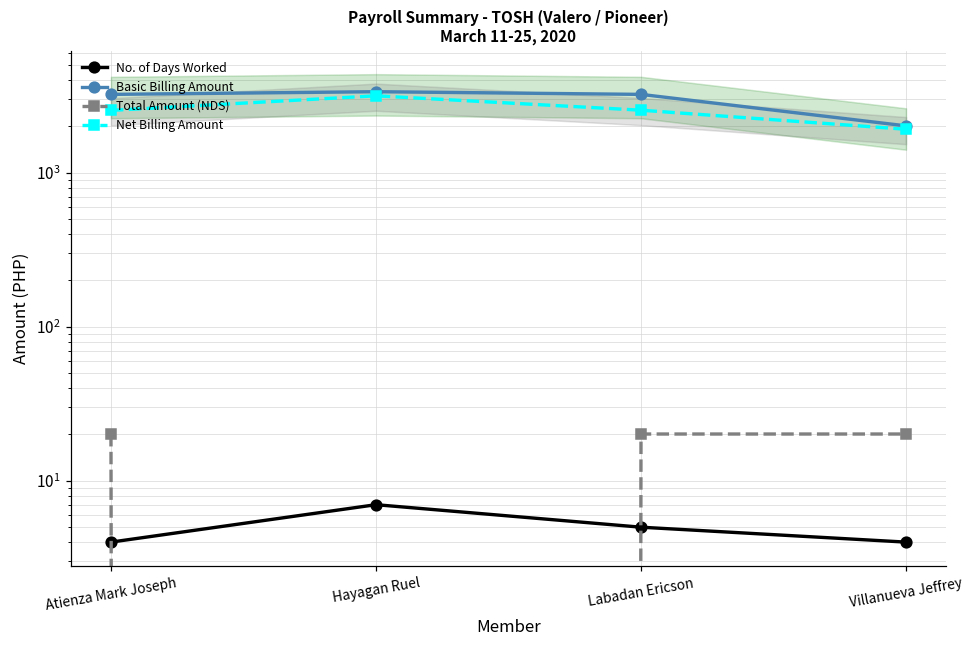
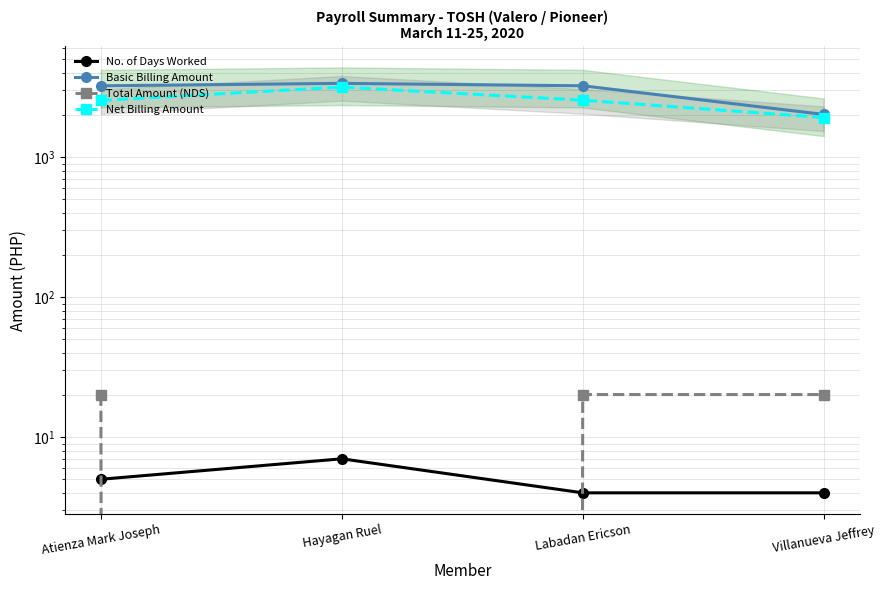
  {
    "No. of Days Worked": {
-     "Atienza Mark Joseph": 4,
+     "Atienza Mark Joseph": 5,
      "Hayagan Ruel": 7,
-     "Labadan Ericson": 5,
+     "Labadan Ericson": 4,
      "Villanueva Jeffrey": 4
    },
    "Basic Billing Amount": {
      "Atienza Mark Joseph": 3200,
      "Hayagan Ruel": 3400,
      "Labadan Ericson": 3200,
      "Villanueva Jeffrey": 2000
    },
    "Net Billing Amount": {
      "Atienza Mark Joseph": 2500,
      "Hayagan Ruel": 3200,
      "Labadan Ericson": 2600,
      "Villanueva Jeffrey": 1900
    }
  }
